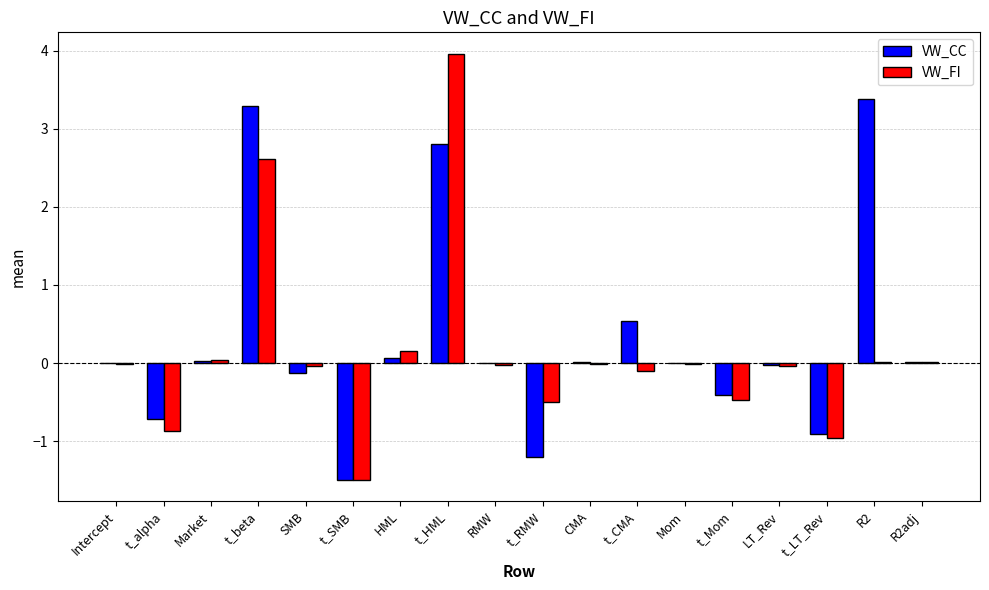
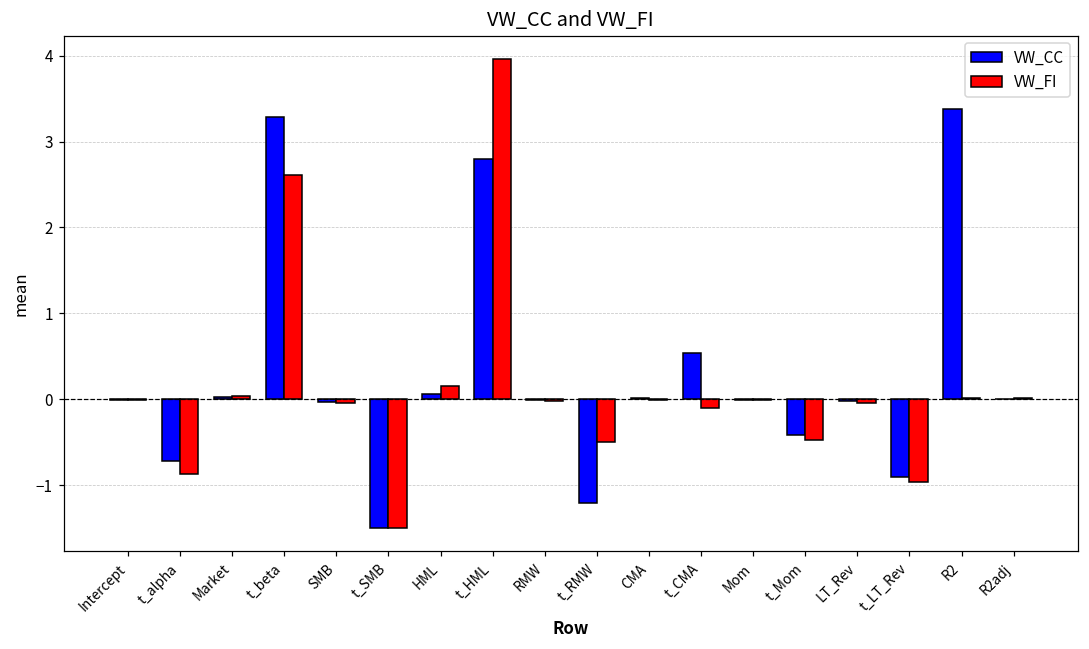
  {
    "VW_CC": {
      "t_alpha": -0.7,
      "t_beta": 3.3,
-     "SMB": -0.1,
+     "SMB": 0.0,
      "t_SMB": -1.5,
      "HML": 0.1,
      "t_HML": 2.8,
      "t_RMW": -1.2,
      "t_CMA": 0.5,
      "t_Mom": -0.4,
      "t_LT_Rev": -0.9,
      "R2": 3.4
    },
    "VW_FI": {
      "t_alpha": -0.9,
      "Market": 0.0,
      "t_beta": 2.6,
      "SMB": 0.0,
      "t_SMB": -1.5,
      "HML": 0.2,
      "t_HML": 4.0,
      "t_RMW": -0.5,
      "t_CMA": -0.1,
      "t_Mom": -0.5,
      "LT_Rev": 0.0,
      "t_LT_Rev": -1.0
    }
  }
